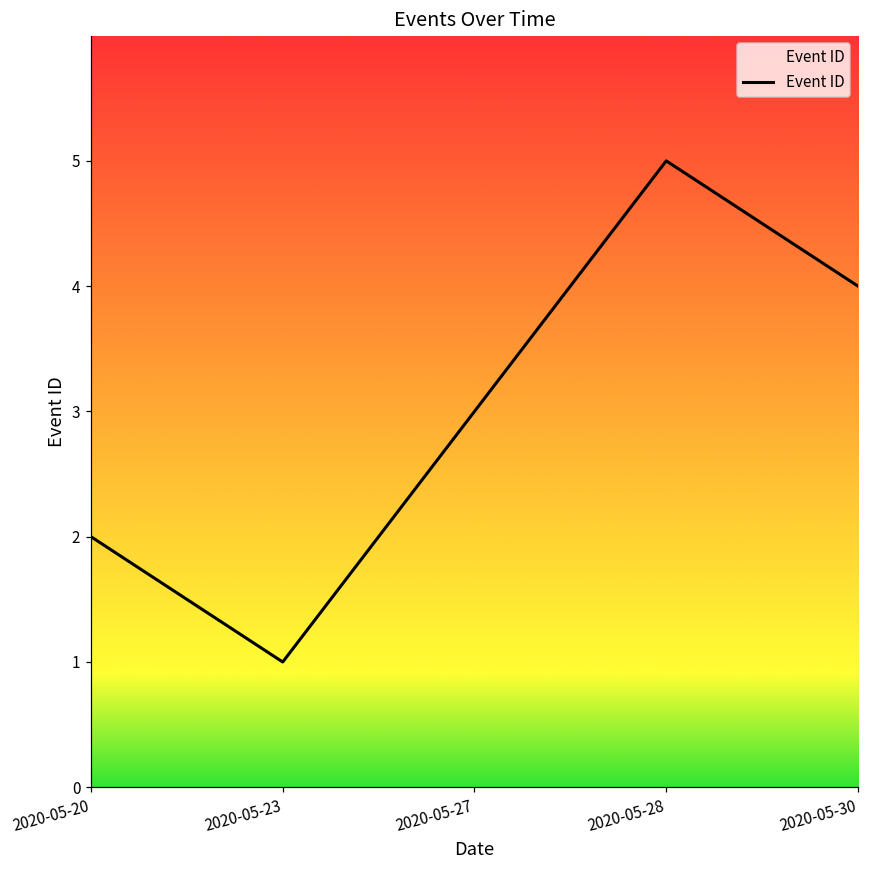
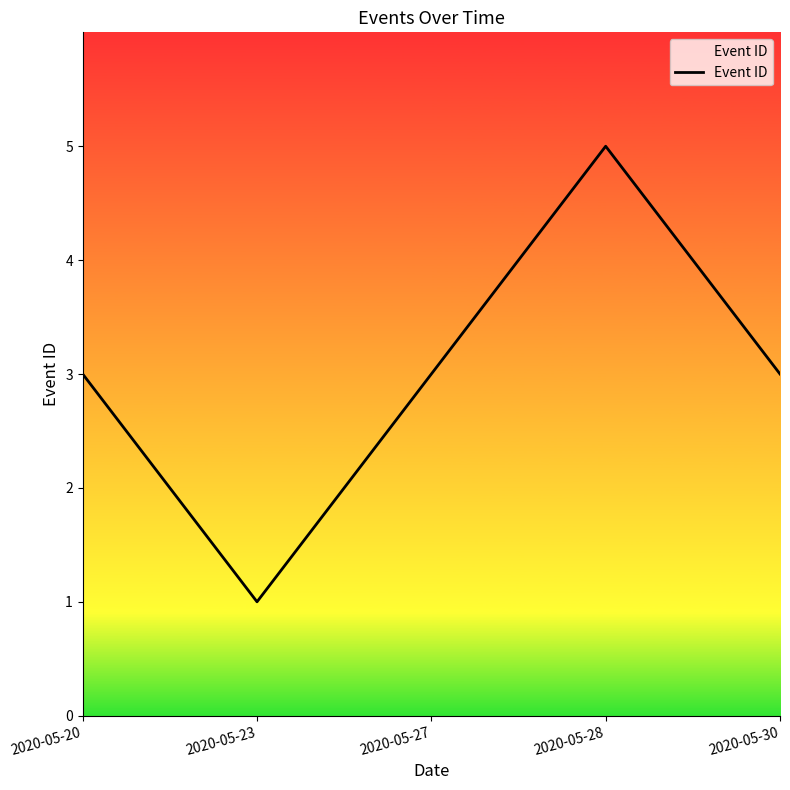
  {
-   "2020-05-20": 2,
+   "2020-05-20": 3,
    "2020-05-23": 1,
    "2020-05-27": 3,
    "2020-05-28": 5,
-   "2020-05-30": 4
+   "2020-05-30": 3
  }
